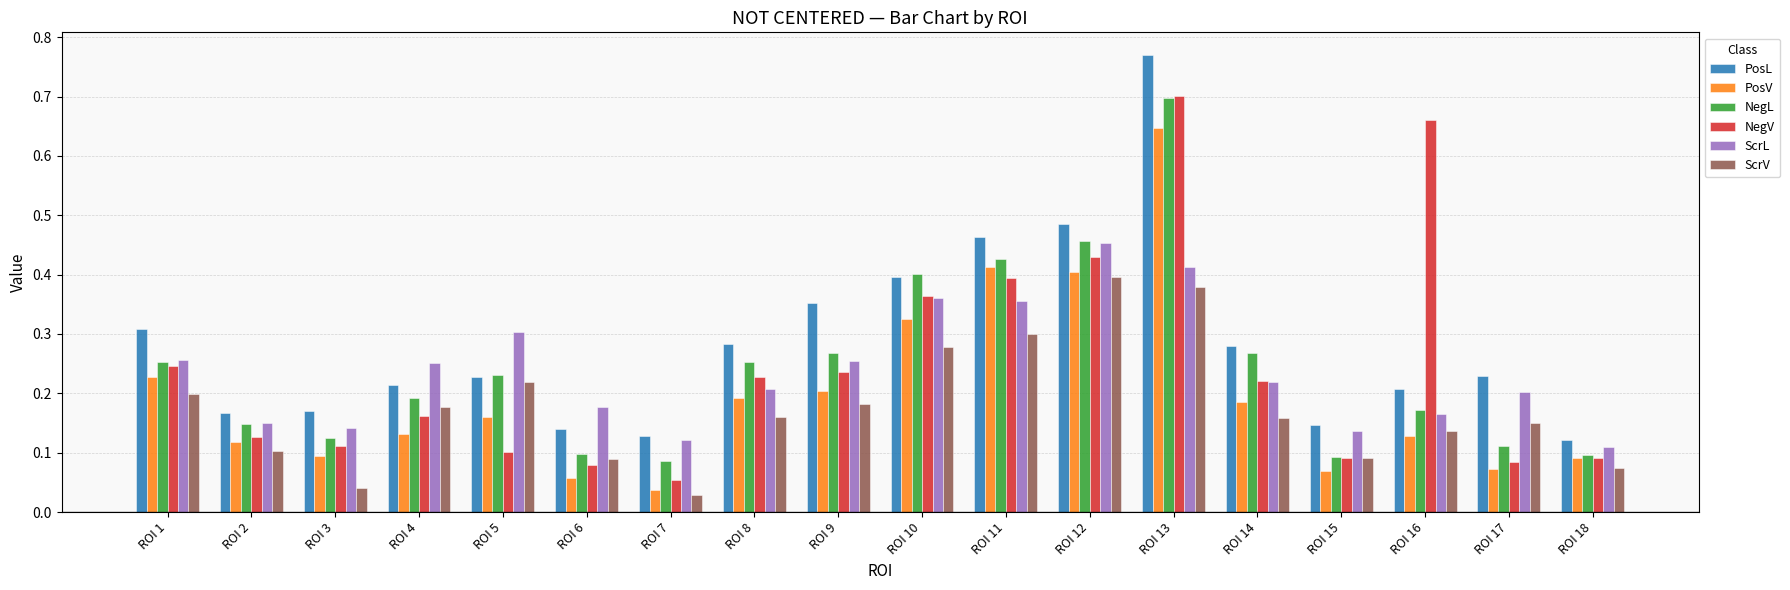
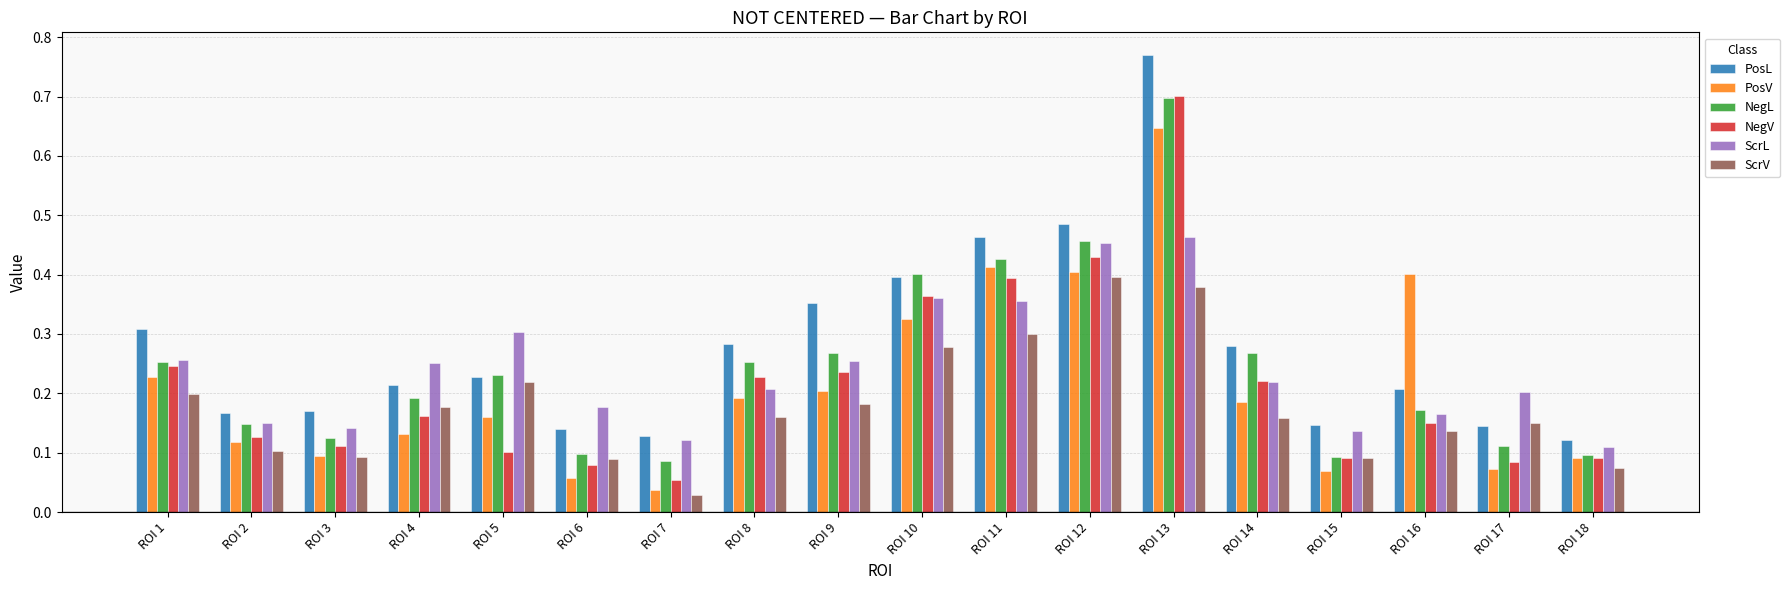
  {
    "PosL": {
      "ROI 1": 0.31,
      "ROI 2": 0.17,
      "ROI 3": 0.17,
      "ROI 4": 0.21,
      "ROI 5": 0.23,
      "ROI 6": 0.14,
      "ROI 7": 0.13,
      "ROI 8": 0.28,
      "ROI 9": 0.35,
      "ROI 10": 0.40,
      "ROI 11": 0.46,
      "ROI 12": 0.48,
      "ROI 13": 0.77,
      "ROI 14": 0.28,
      "ROI 15": 0.15,
      "ROI 16": 0.21,
-     "ROI 17": 0.23,
+     "ROI 17": 0.14,
      "ROI 18": 0.12
    },
    "PosV": {
      "ROI 1": 0.23,
      "ROI 2": 0.12,
      "ROI 3": 0.09,
      "ROI 4": 0.13,
      "ROI 5": 0.16,
      "ROI 6": 0.06,
      "ROI 7": 0.04,
      "ROI 8": 0.19,
      "ROI 9": 0.20,
      "ROI 10": 0.33,
      "ROI 11": 0.41,
      "ROI 12": 0.40,
      "ROI 13": 0.65,
      "ROI 14": 0.19,
      "ROI 15": 0.07,
-     "ROI 16": 0.13,
+     "ROI 16": 0.40,
      "ROI 17": 0.07,
      "ROI 18": 0.09
    },
    "NegL": {
      "ROI 1": 0.25,
      "ROI 2": 0.15,
      "ROI 3": 0.12,
      "ROI 4": 0.19,
      "ROI 5": 0.23,
      "ROI 6": 0.10,
      "ROI 7": 0.09,
      "ROI 8": 0.25,
      "ROI 9": 0.27,
      "ROI 10": 0.40,
      "ROI 11": 0.43,
      "ROI 12": 0.46,
      "ROI 13": 0.70,
      "ROI 14": 0.27,
      "ROI 15": 0.09,
      "ROI 16": 0.17,
      "ROI 17": 0.11,
      "ROI 18": 0.10
    },
    "NegV": {
      "ROI 1": 0.25,
      "ROI 2": 0.13,
      "ROI 3": 0.11,
      "ROI 4": 0.16,
      "ROI 5": 0.10,
      "ROI 6": 0.08,
      "ROI 7": 0.05,
      "ROI 8": 0.23,
      "ROI 9": 0.24,
      "ROI 10": 0.36,
      "ROI 11": 0.39,
      "ROI 12": 0.43,
      "ROI 13": 0.70,
      "ROI 14": 0.22,
      "ROI 15": 0.09,
-     "ROI 16": 0.66,
+     "ROI 16": 0.15,
      "ROI 17": 0.08,
      "ROI 18": 0.09
    },
    "ScrL": {
      "ROI 1": 0.26,
      "ROI 2": 0.15,
      "ROI 3": 0.14,
      "ROI 4": 0.25,
      "ROI 5": 0.30,
      "ROI 6": 0.18,
      "ROI 7": 0.12,
      "ROI 8": 0.21,
      "ROI 9": 0.25,
      "ROI 10": 0.36,
      "ROI 11": 0.36,
      "ROI 12": 0.45,
-     "ROI 13": 0.41,
+     "ROI 13": 0.46,
      "ROI 14": 0.22,
      "ROI 15": 0.14,
      "ROI 16": 0.17,
      "ROI 17": 0.20,
      "ROI 18": 0.11
    },
    "ScrV": {
      "ROI 1": 0.20,
      "ROI 2": 0.10,
-     "ROI 3": 0.04,
+     "ROI 3": 0.09,
      "ROI 4": 0.18,
      "ROI 5": 0.22,
      "ROI 6": 0.09,
      "ROI 7": 0.03,
      "ROI 8": 0.16,
      "ROI 9": 0.18,
      "ROI 10": 0.28,
      "ROI 11": 0.30,
      "ROI 12": 0.40,
      "ROI 13": 0.38,
      "ROI 14": 0.16,
      "ROI 15": 0.09,
      "ROI 16": 0.14,
      "ROI 17": 0.15,
      "ROI 18": 0.07
    }
  }
